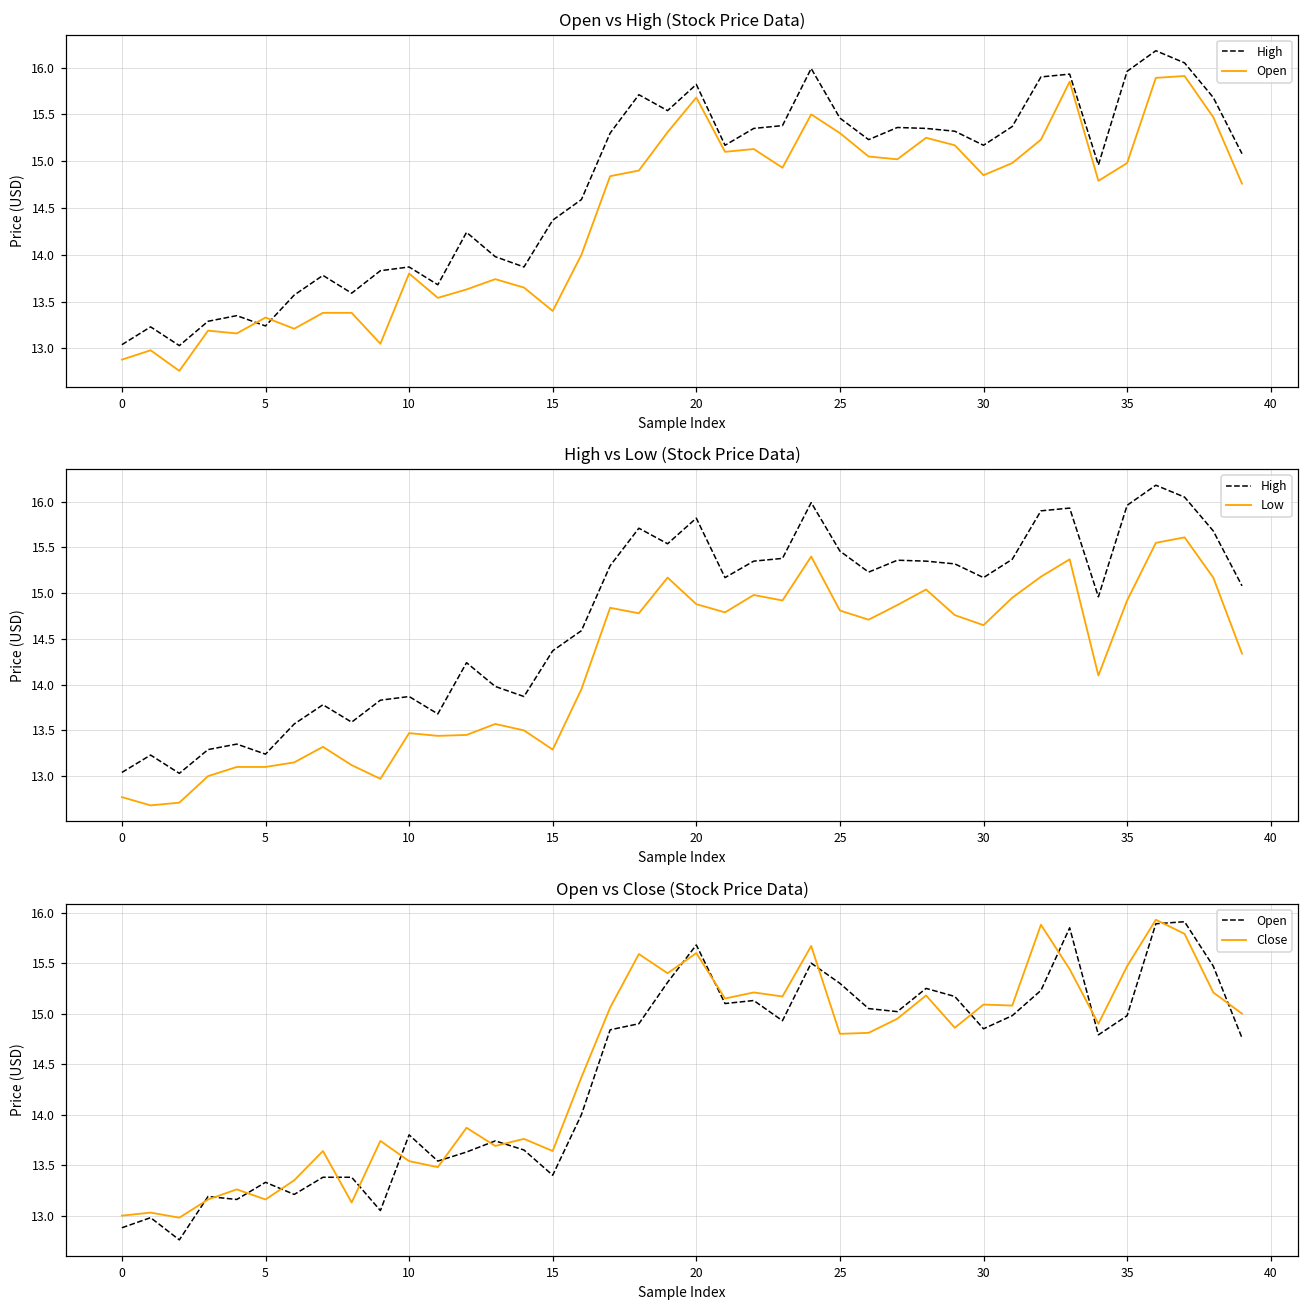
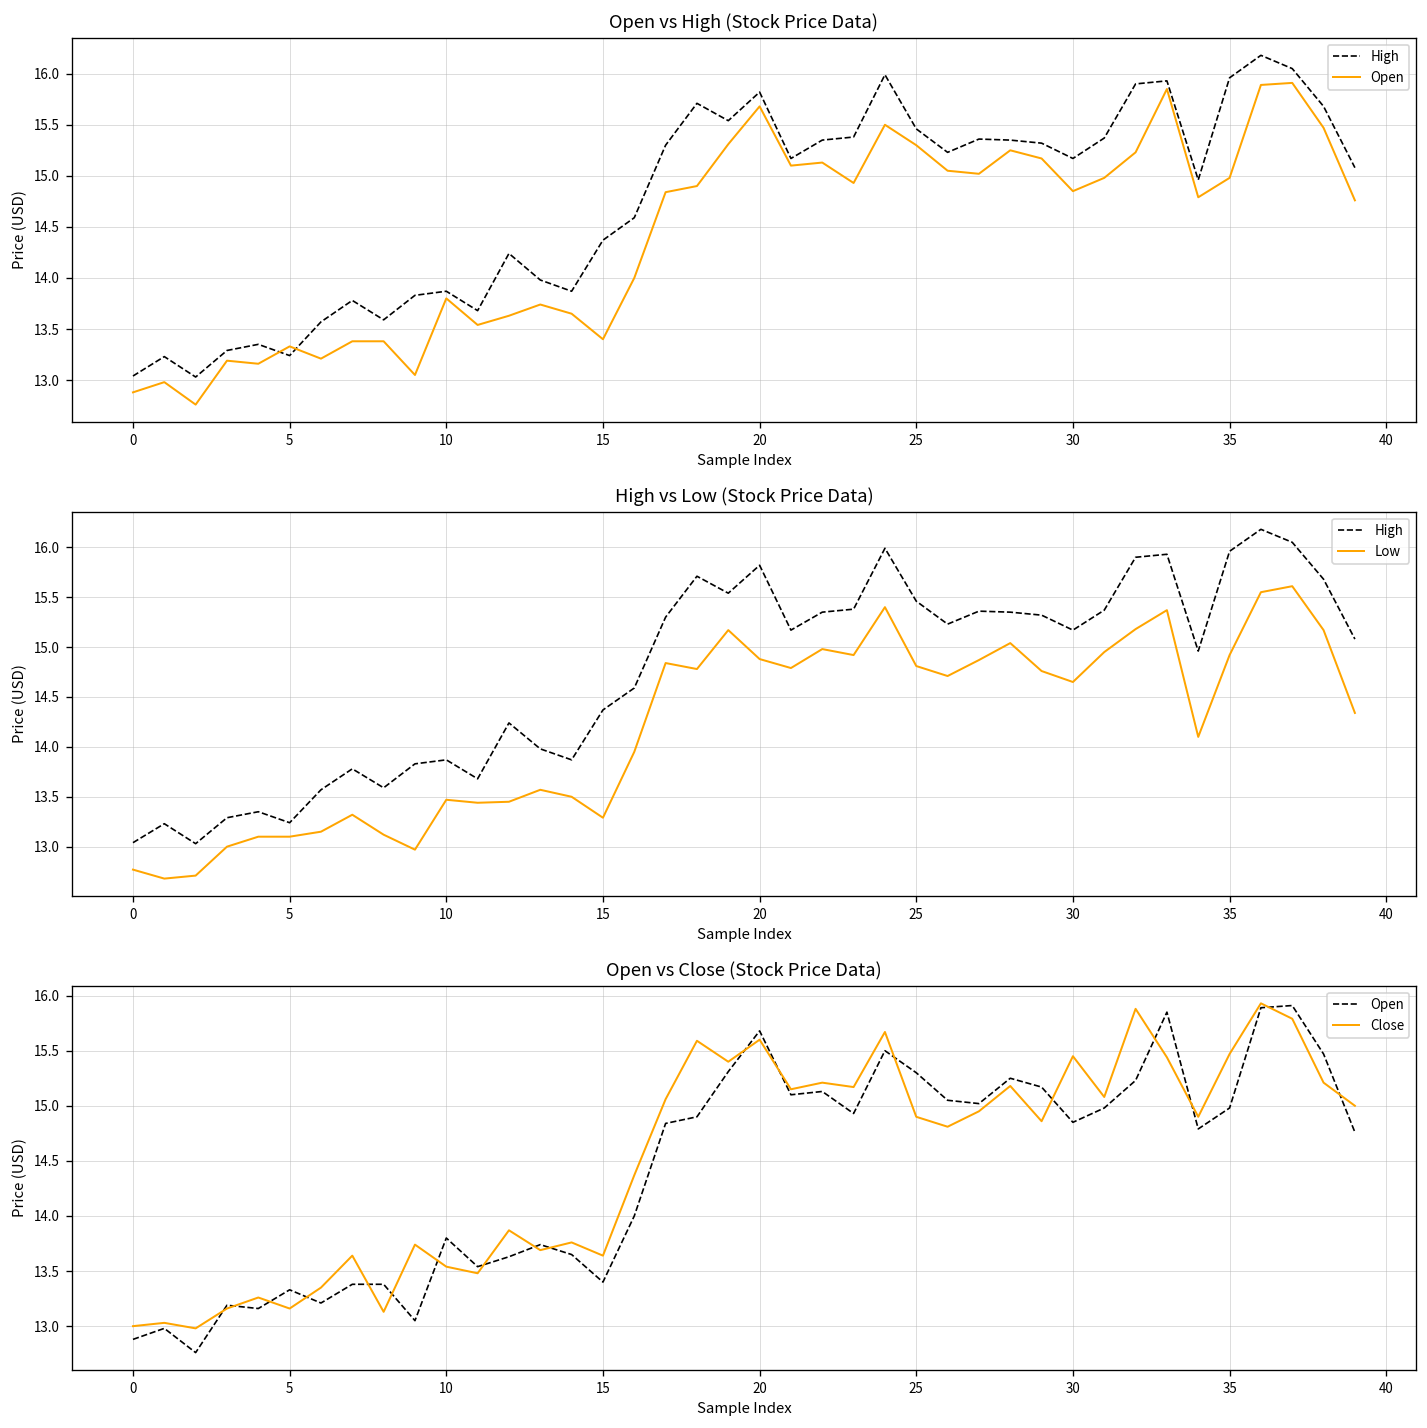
  {
    "Open vs High (Stock Price Data)": {
      "High": {
        "0": 13.0,
        "5": 13.2,
        "10": 13.9,
        "15": 14.4,
        "20": 15.8,
        "25": 15.5,
        "30": 15.2,
        "35": 16.0
      }
    },
    "High vs Low (Stock Price Data)": {
      "High": {
        "0": 13.0,
        "5": 13.2,
        "10": 13.9,
        "15": 14.4,
        "20": 15.8,
        "25": 15.5,
        "30": 15.2,
        "35": 16.0
      },
      "Low": {
        "0": 12.8,
        "5": 13.1,
        "10": 13.5,
        "15": 13.3,
        "20": 14.9,
        "25": 14.8,
        "30": 14.7,
        "35": 14.9
      }
    },
    "Open vs Close (Stock Price Data)": {
      "Open": {
        "0": 12.9,
        "5": 13.3,
        "10": 13.8,
        "15": 13.4,
        "20": 15.7,
        "25": 15.3,
        "30": 14.9,
        "35": 15.0
      },
      "Close": {
        "0": 13.0,
        "5": 13.2,
        "10": 13.5,
        "15": 13.6,
        "20": 15.6,
-       "25": 14.8,
-       "30": 15.1,
+       "25": 14.9,
+       "30": 15.5,
        "35": 15.5
      }
    }
  }
